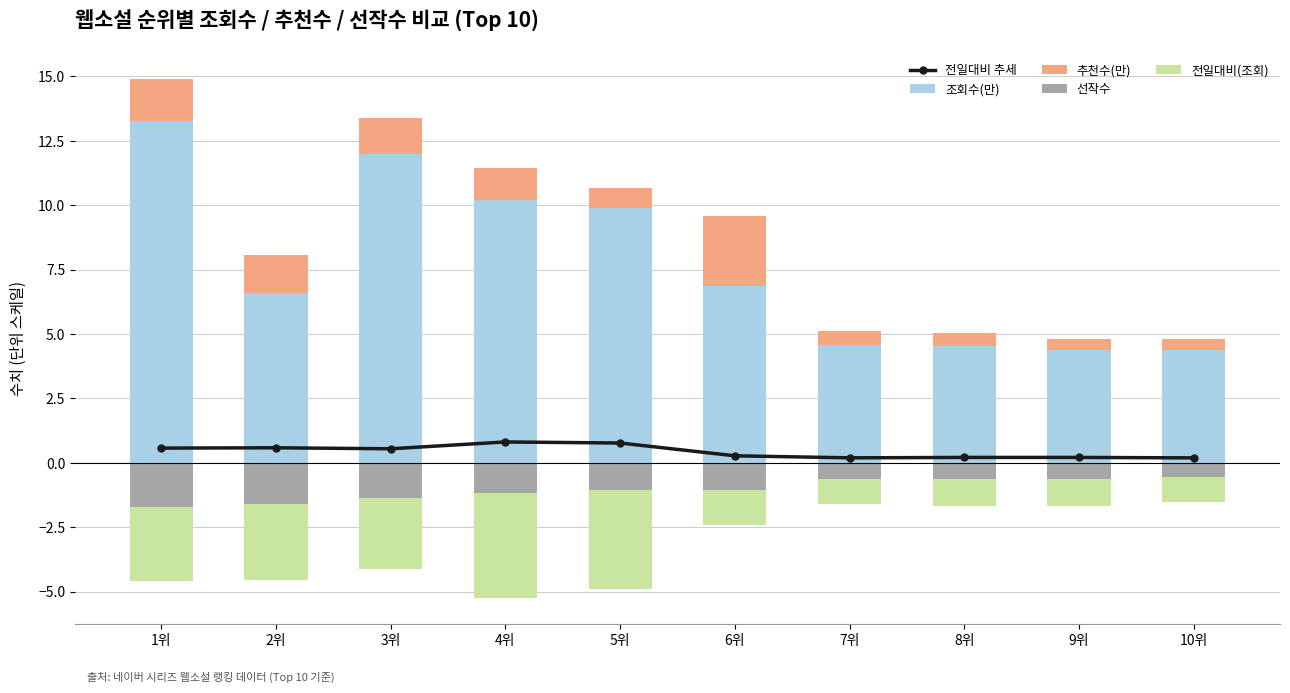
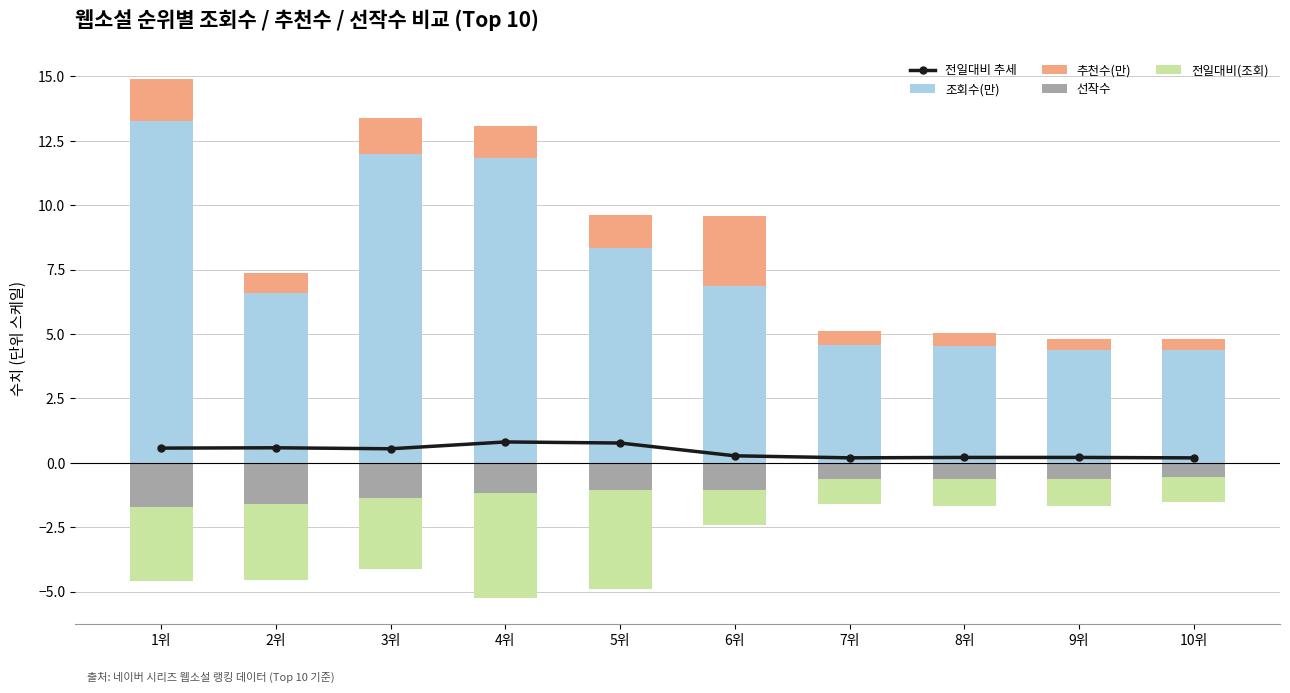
  {
    "조회수(만)": {
      "1위": 13.3,
      "2위": 6.6,
      "3위": 12.0,
-     "4위": 10.2,
-     "5위": 9.9,
+     "4위": 11.8,
+     "5위": 8.4,
      "6위": 6.8,
      "7위": 4.6,
      "8위": 4.6,
      "9위": 4.4,
      "10위": 4.4
    },
    "전일대비 추세": {
      "1위": 0.6,
      "2위": 0.6,
      "3위": 0.5,
      "4위": 0.8,
      "5위": 0.8,
      "6위": 0.3,
      "7위": 0.2,
      "8위": 0.2,
      "9위": 0.2,
      "10위": 0.2
    },
    "추천수(만)": {
      "1위": 1.7,
-     "2위": 1.5,
+     "2위": 0.8,
      "3위": 1.4,
      "4위": 1.2,
-     "5위": 0.8,
+     "5위": 1.3,
      "6위": 2.7,
      "7위": 0.6,
      "8위": 0.5,
      "9위": 0.4,
      "10위": 0.4
    },
    "선작수": {
      "1위": -1.7,
      "2위": -1.6,
      "3위": -1.4,
      "4위": -1.2,
      "5위": -1.1,
      "6위": -1.0,
      "7위": -0.6,
      "8위": -0.6,
      "9위": -0.6,
      "10위": -0.5
    },
    "전일대비(조회)": {
      "1위": -2.9,
      "2위": -2.9,
      "3위": -2.7,
      "4위": -4.1,
      "5위": -3.8,
      "6위": -1.4,
      "7위": -1.0,
      "8위": -1.0,
      "9위": -1.1,
      "10위": -1.0
    }
  }
